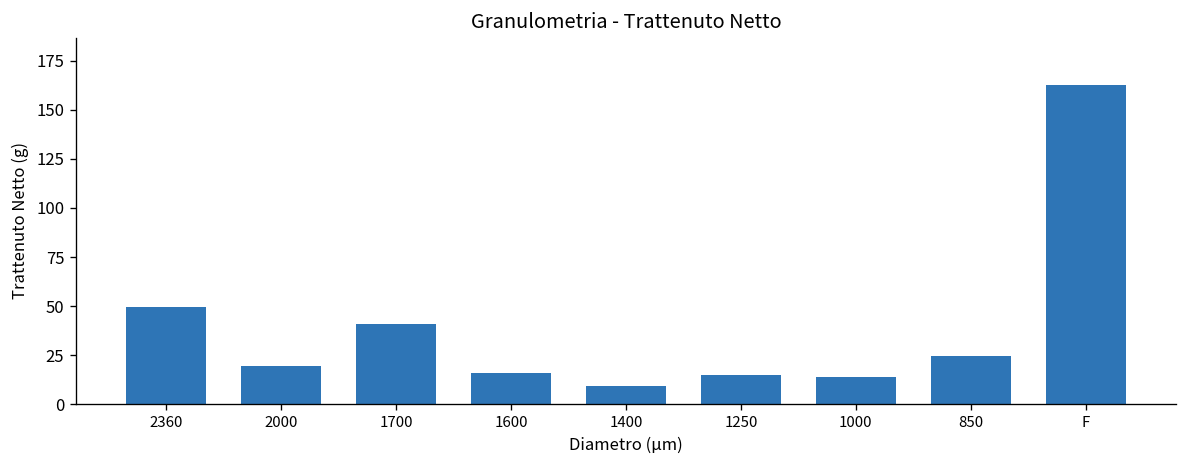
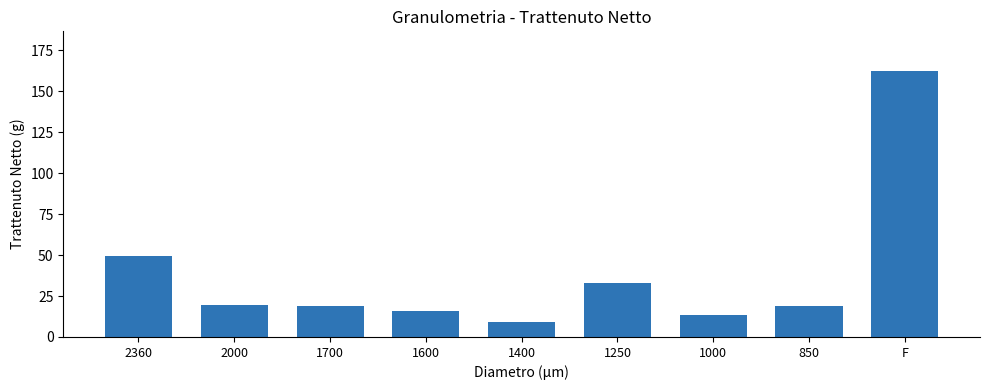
  {
    "2360": 49,
    "2000": 20,
-   "1700": 41,
+   "1700": 19,
    "1600": 16,
    "1400": 9,
-   "1250": 15,
+   "1250": 33,
    "1000": 14,
-   "850": 25,
+   "850": 19,
    "F": 162
  }
